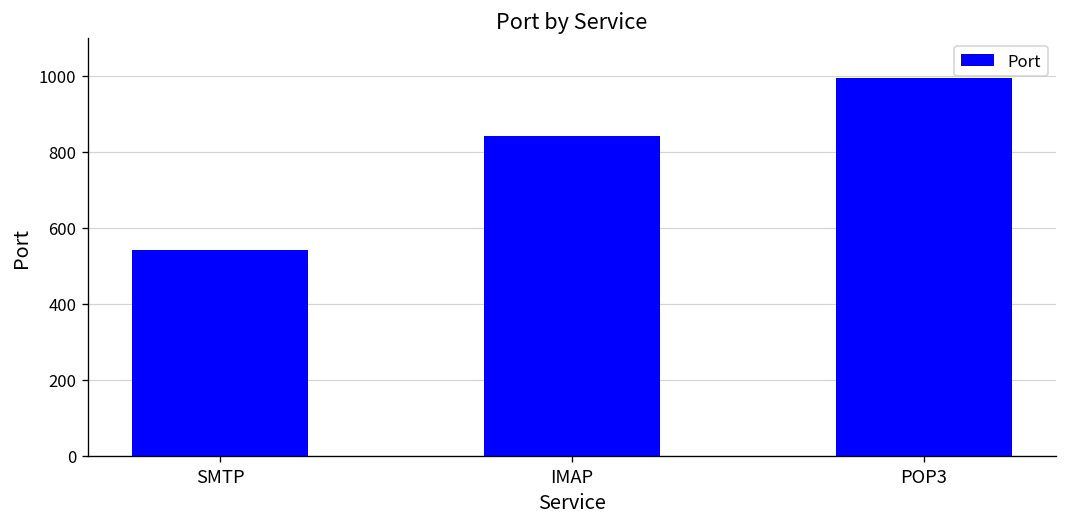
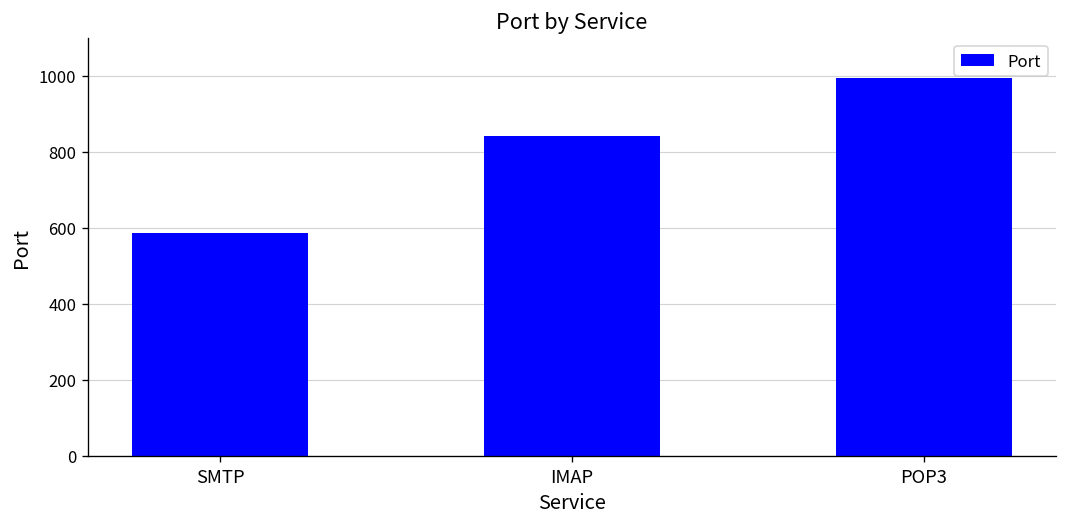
  {
-   "SMTP": 540,
+   "SMTP": 590,
    "IMAP": 840,
    "POP3": 1000
  }
